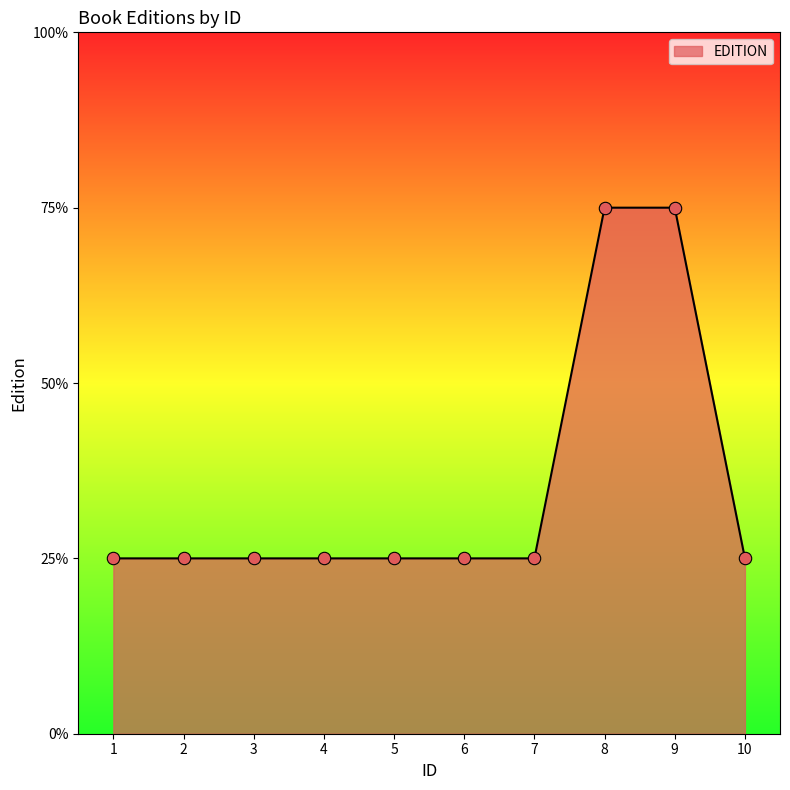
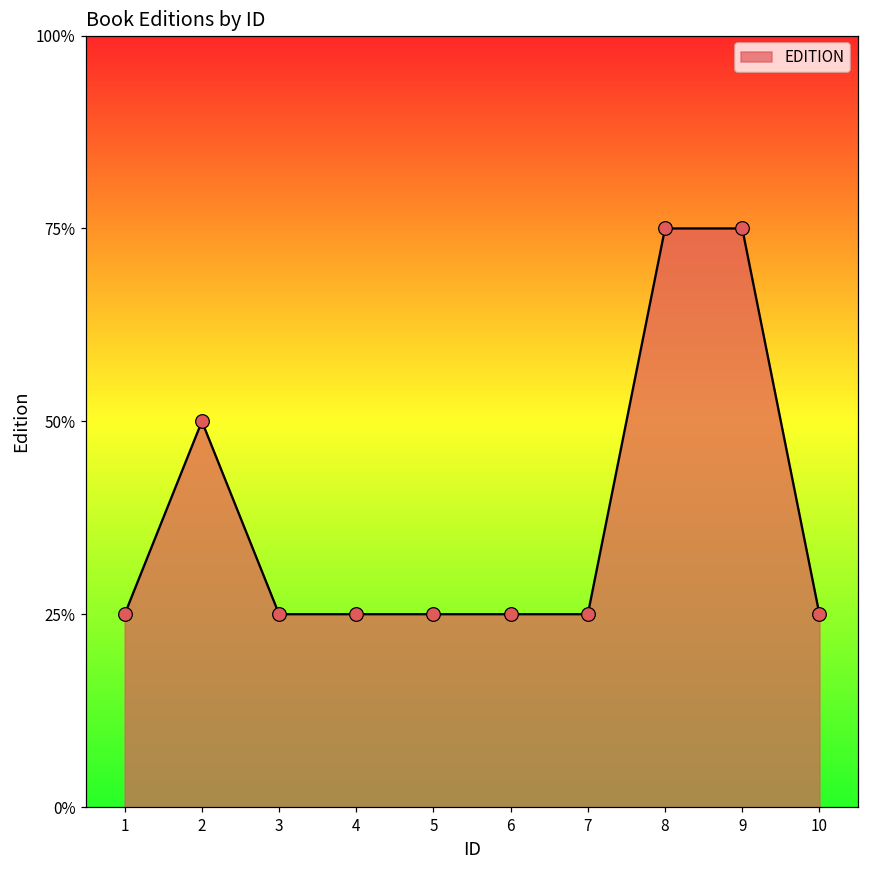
  {
    "1": "25%",
-   "2": "25%",
+   "2": "50%",
    "3": "25%",
    "4": "25%",
    "5": "25%",
    "6": "25%",
    "7": "25%",
    "8": "75%",
    "9": "75%",
    "10": "25%"
  }
